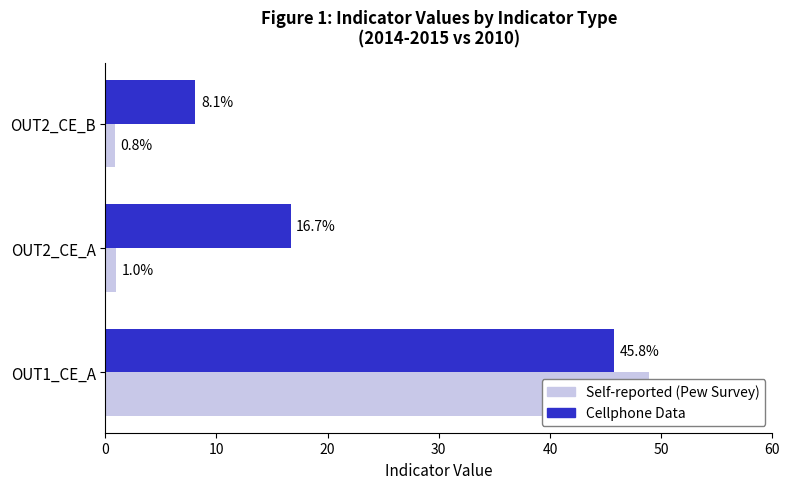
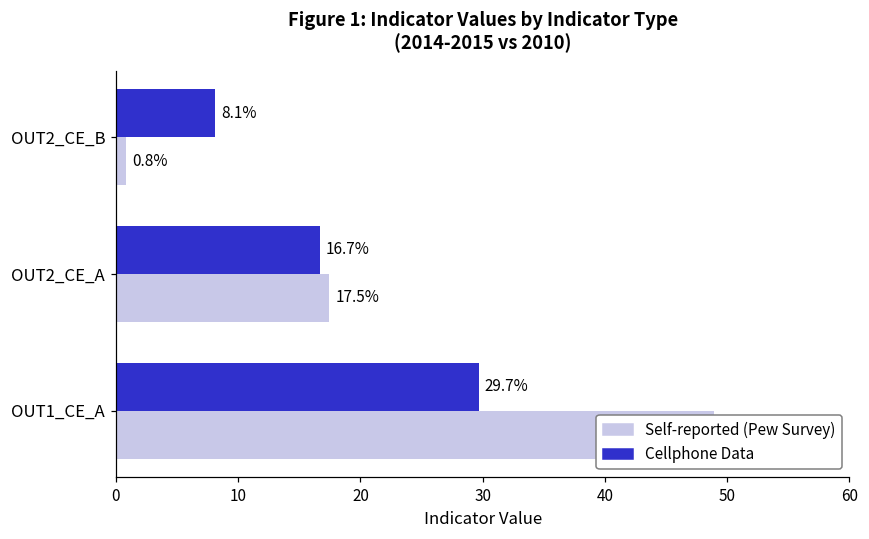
  {
    "Self-reported (Pew Survey)": {
      "OUT2_CE_B": "0.8%",
-     "OUT2_CE_A": "1.0%"
+     "OUT2_CE_A": "17.5%"
    },
    "Cellphone Data": {
      "OUT2_CE_B": "8.1%",
      "OUT2_CE_A": "16.7%",
-     "OUT1_CE_A": "45.8%"
+     "OUT1_CE_A": "29.7%"
    }
  }
